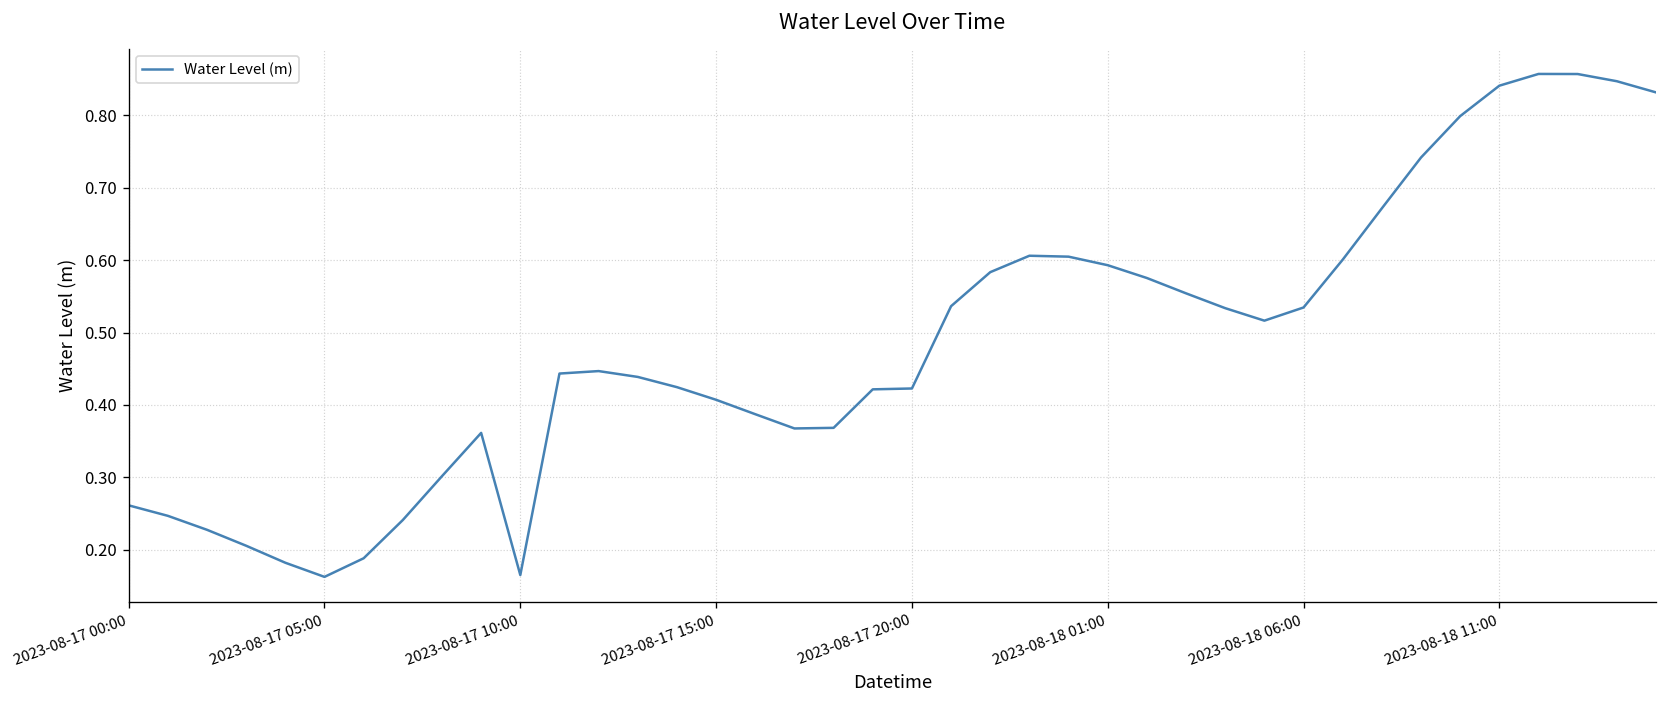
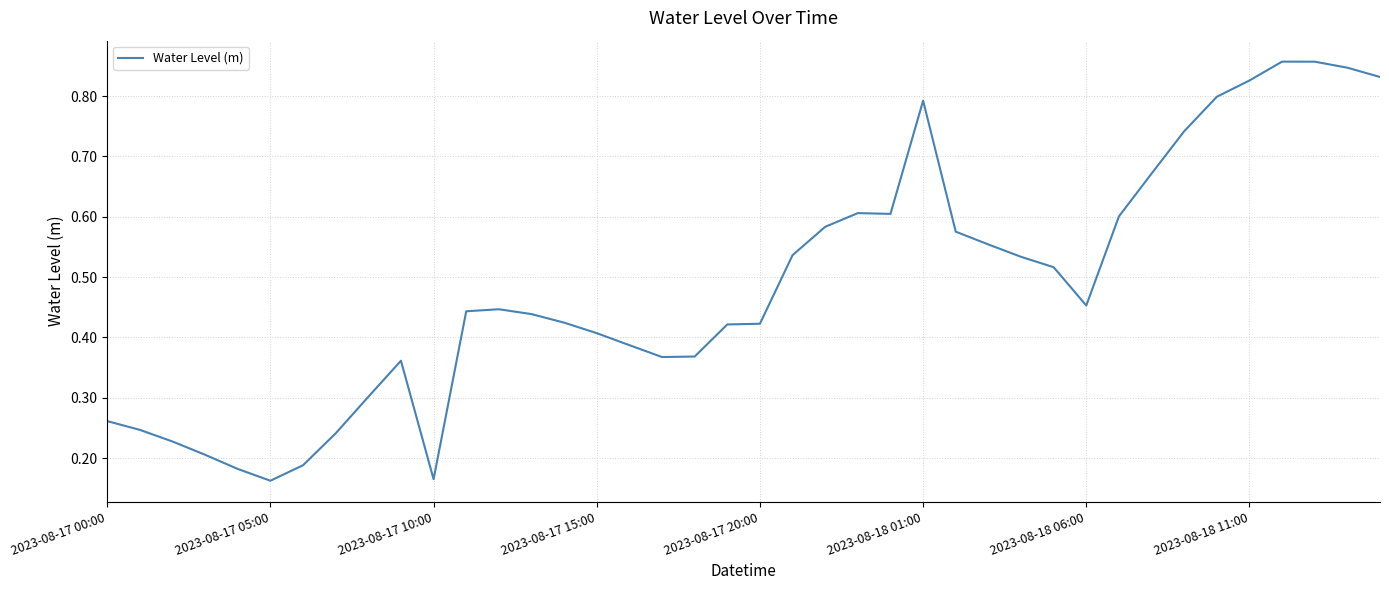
  {
    "2023-08-17 00:00": 0.26,
    "2023-08-17 05:00": 0.16,
    "2023-08-17 10:00": 0.16,
    "2023-08-17 15:00": 0.41,
    "2023-08-17 20:00": 0.42,
-   "2023-08-18 01:00": 0.59,
-   "2023-08-18 06:00": 0.53,
-   "2023-08-18 11:00": 0.84
+   "2023-08-18 01:00": 0.79,
+   "2023-08-18 06:00": 0.45,
+   "2023-08-18 11:00": 0.83
  }
